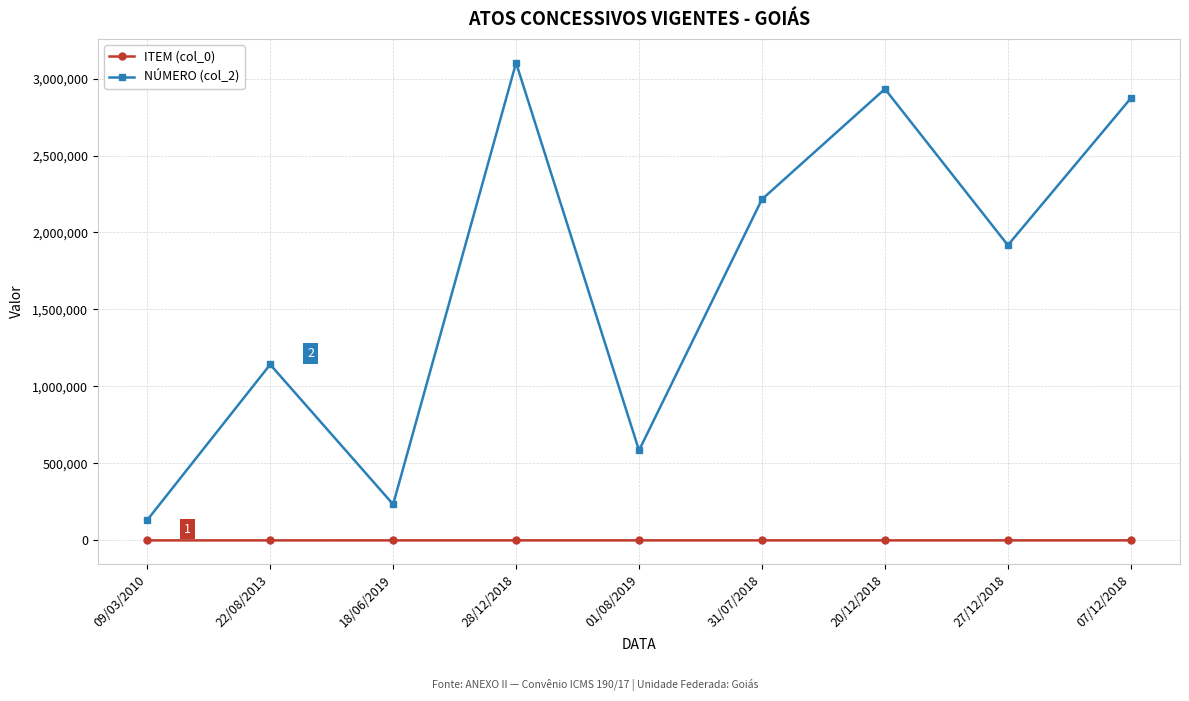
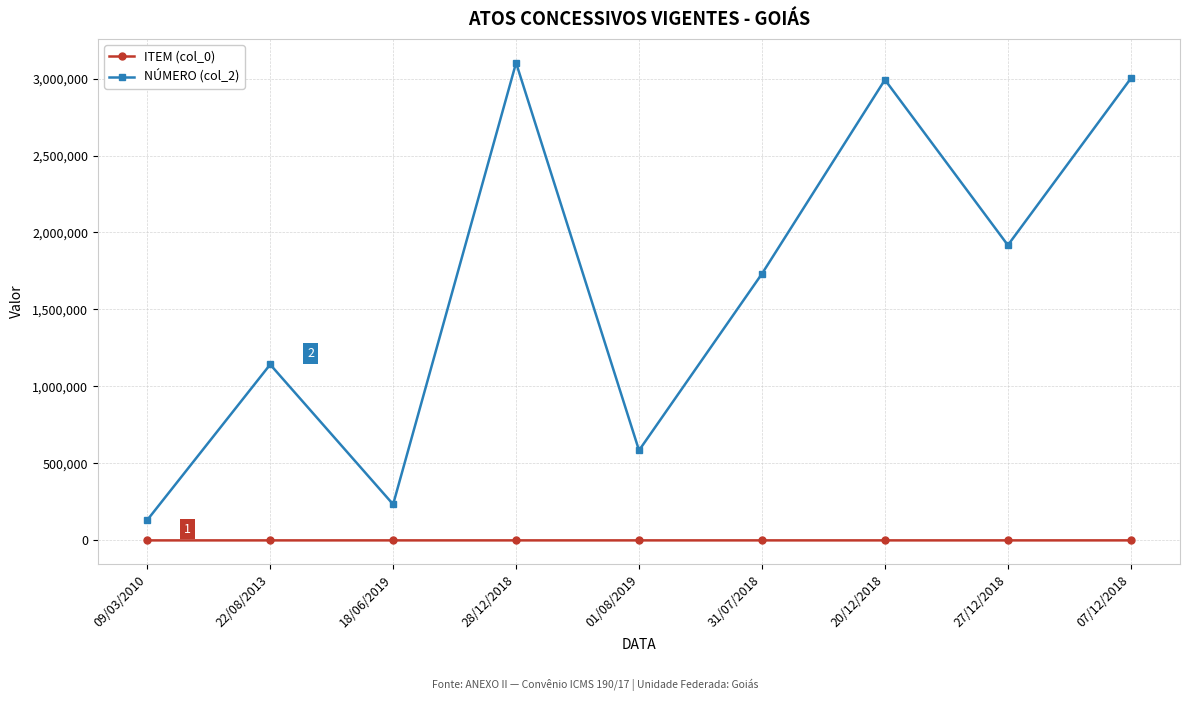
  {
    "ITEM (col_0)": {
      "09/03/2010": "0",
      "22/08/2013": "0",
      "18/06/2019": "0",
      "28/12/2018": "0",
      "01/08/2019": "0",
      "31/07/2018": "0",
      "20/12/2018": "0",
      "27/12/2018": "0",
      "07/12/2018": "0"
    },
    "NÚMERO (col_2)": {
      "09/03/2010": "130,000",
      "22/08/2013": "1,140,000",
      "18/06/2019": "230,000",
      "28/12/2018": "3,100,000",
      "01/08/2019": "580,000",
-     "31/07/2018": "2,220,000",
-     "20/12/2018": "2,930,000",
+     "31/07/2018": "1,730,000",
+     "20/12/2018": "2,990,000",
      "27/12/2018": "1,920,000",
-     "07/12/2018": "2,870,000"
+     "07/12/2018": "3,000,000"
    }
  }
